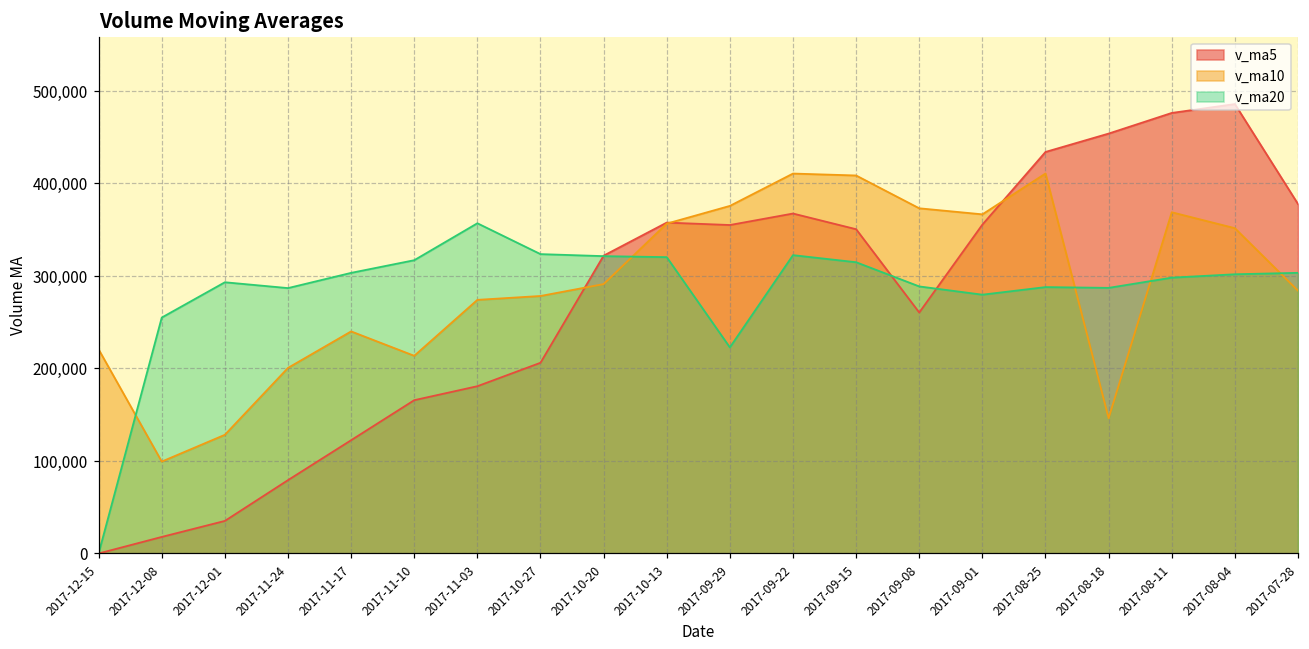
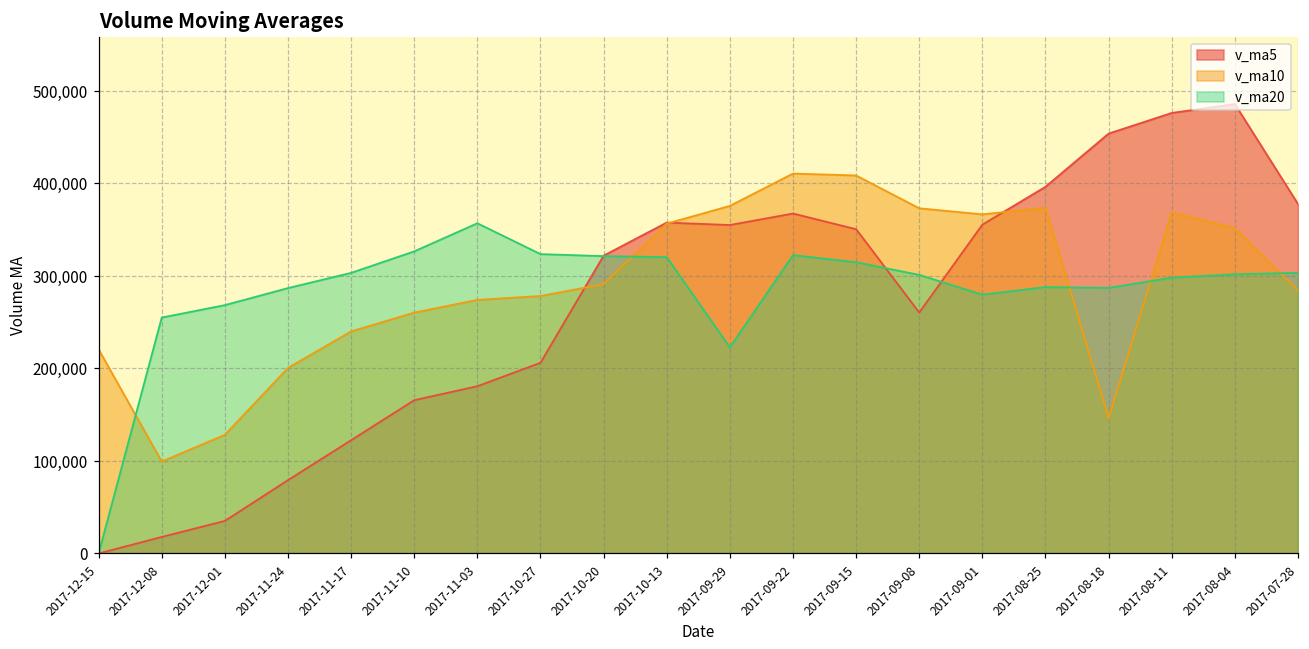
  {
    "v_ma5": {
      "2017-12-08": "20,000",
      "2017-12-01": "40,000",
      "2017-11-24": "80,000",
      "2017-11-17": "120,000",
      "2017-11-10": "170,000",
      "2017-11-03": "180,000",
      "2017-10-27": "210,000",
      "2017-09-29": "360,000",
      "2017-09-22": "370,000",
      "2017-09-15": "350,000",
      "2017-09-08": "260,000",
      "2017-09-01": "360,000",
-     "2017-08-25": "430,000",
+     "2017-08-25": "400,000",
      "2017-08-18": "450,000",
      "2017-08-11": "480,000",
      "2017-07-28": "380,000"
    },
    "v_ma10": {
      "2017-12-15": "220,000",
      "2017-12-08": "100,000",
      "2017-12-01": "130,000",
      "2017-11-24": "200,000",
      "2017-11-17": "240,000",
-     "2017-11-10": "210,000",
+     "2017-11-10": "260,000",
      "2017-11-03": "270,000",
      "2017-10-27": "280,000",
      "2017-10-20": "290,000",
      "2017-09-29": "380,000",
      "2017-09-22": "410,000",
      "2017-09-15": "410,000",
      "2017-09-08": "370,000",
      "2017-09-01": "370,000",
-     "2017-08-25": "410,000",
+     "2017-08-25": "370,000",
      "2017-08-18": "150,000",
      "2017-08-11": "370,000",
      "2017-08-04": "350,000",
      "2017-07-28": "280,000"
    },
    "v_ma20": {
      "2017-12-08": "260,000",
-     "2017-12-01": "290,000",
+     "2017-12-01": "270,000",
      "2017-11-24": "290,000",
      "2017-11-17": "300,000",
-     "2017-11-10": "320,000",
+     "2017-11-10": "330,000",
      "2017-11-03": "360,000",
      "2017-10-27": "320,000",
      "2017-10-13": "320,000",
      "2017-09-29": "220,000",
      "2017-09-22": "320,000",
      "2017-09-15": "310,000",
-     "2017-09-08": "290,000",
+     "2017-09-08": "300,000",
      "2017-09-01": "280,000",
      "2017-08-25": "290,000",
      "2017-08-18": "290,000",
      "2017-08-11": "300,000",
      "2017-08-04": "300,000",
      "2017-07-28": "300,000"
    }
  }
